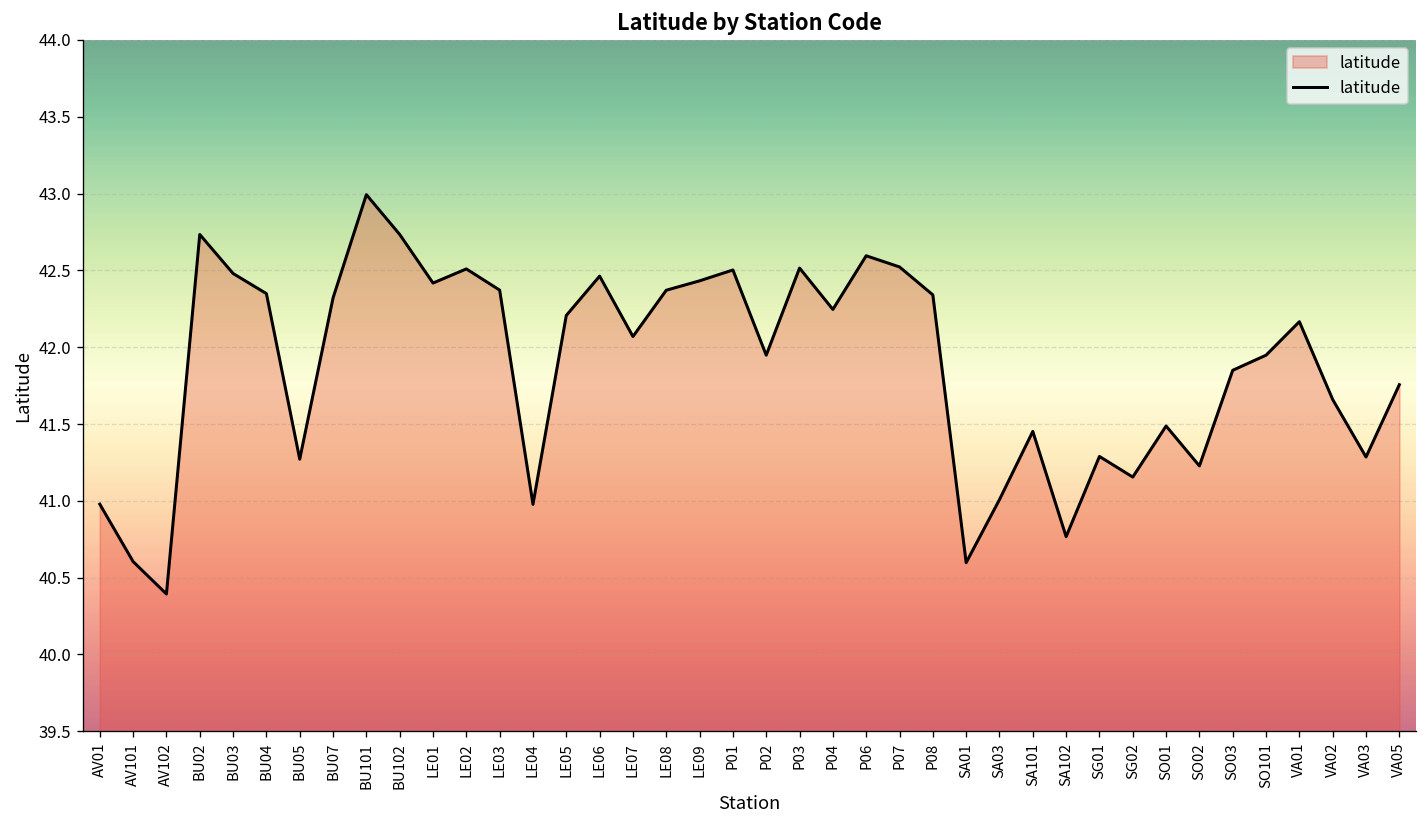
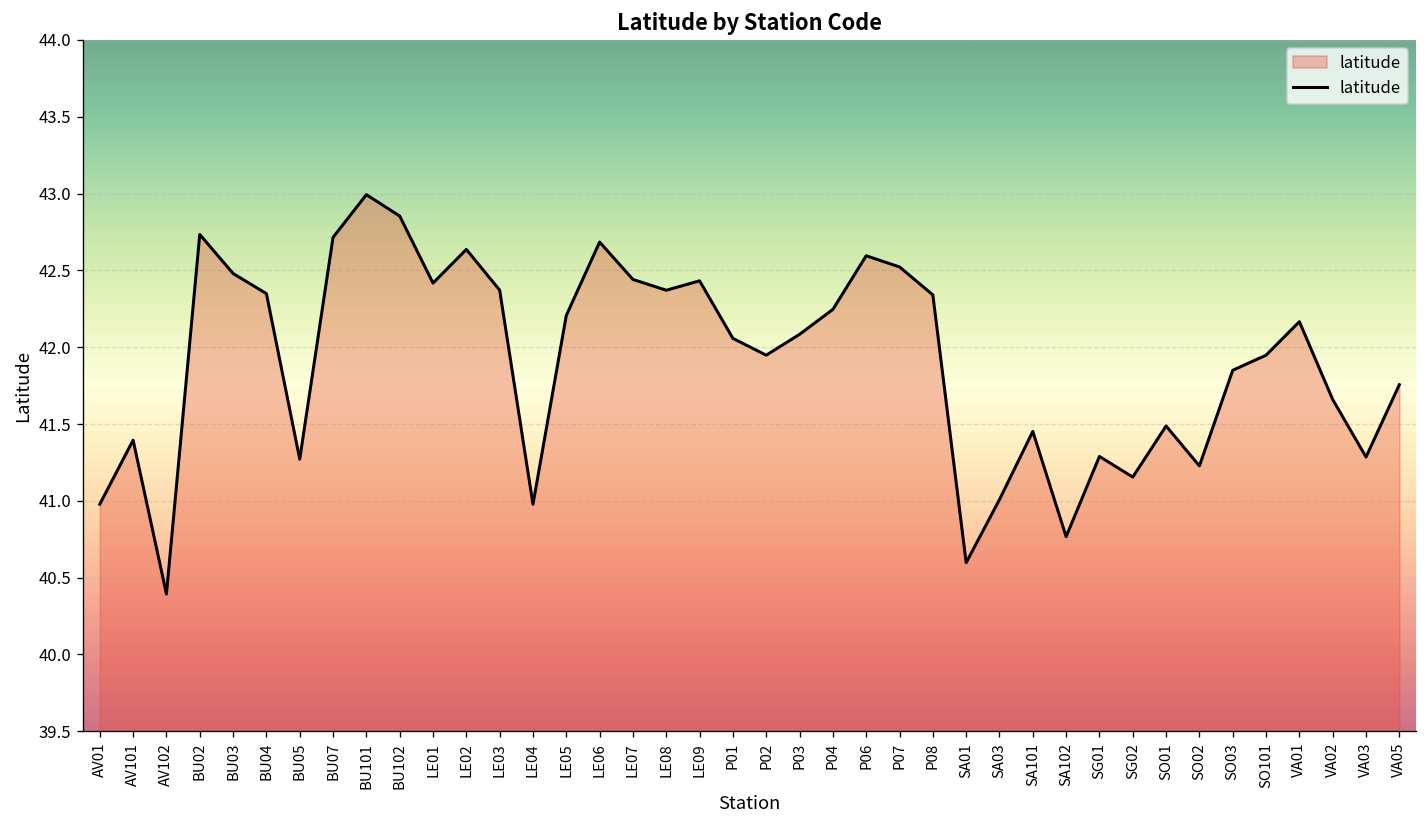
  {
    "AV01": 40.98,
-   "AV101": 40.60,
+   "AV101": 41.39,
    "AV102": 40.39,
    "BU02": 42.73,
    "BU03": 42.48,
    "BU04": 42.35,
    "BU05": 41.27,
-   "BU07": 42.32,
+   "BU07": 42.72,
    "BU101": 42.99,
-   "BU102": 42.73,
+   "BU102": 42.85,
    "LE01": 42.42,
-   "LE02": 42.51,
+   "LE02": 42.64,
    "LE03": 42.37,
    "LE04": 40.98,
    "LE05": 42.21,
-   "LE06": 42.46,
-   "LE07": 42.07,
+   "LE06": 42.68,
+   "LE07": 42.44,
    "LE08": 42.37,
    "LE09": 42.43,
-   "P01": 42.50,
+   "P01": 42.06,
    "P02": 41.95,
-   "P03": 42.52,
+   "P03": 42.08,
    "P04": 42.25,
    "P06": 42.60,
    "P07": 42.52,
    "P08": 42.34,
    "SA01": 40.60,
    "SA03": 41.01,
    "SA101": 41.45,
    "SA102": 40.77,
    "SG01": 41.29,
    "SG02": 41.15,
    "SO01": 41.49,
    "SO02": 41.23,
    "SO03": 41.85,
    "SO101": 41.95,
    "VA01": 42.17,
    "VA02": 41.66,
    "VA03": 41.29,
    "VA05": 41.76
  }
